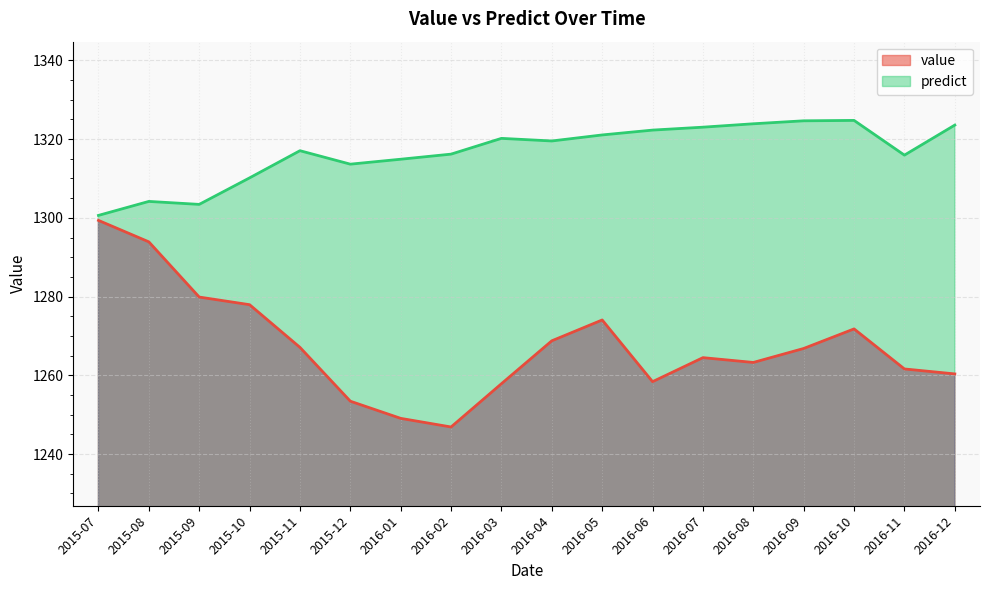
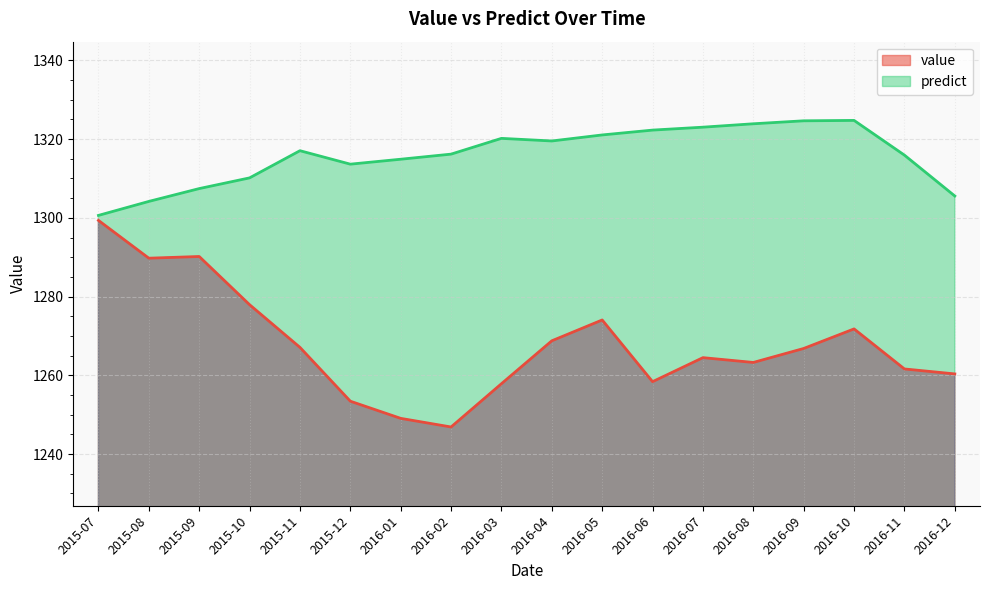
  {
    "value": {
      "2015-07": 1299,
-     "2015-08": 1294,
-     "2015-09": 1280,
+     "2015-08": 1290,
+     "2015-09": 1290,
      "2015-10": 1278,
      "2015-11": 1267,
      "2015-12": 1253,
      "2016-01": 1249,
      "2016-02": 1247,
      "2016-03": 1258,
      "2016-04": 1269,
      "2016-05": 1274,
      "2016-06": 1258,
      "2016-07": 1264,
      "2016-08": 1263,
      "2016-09": 1267,
      "2016-10": 1272,
      "2016-11": 1262,
      "2016-12": 1260
    },
    "predict": {
      "2015-07": 1301,
      "2015-08": 1304,
-     "2015-09": 1303,
+     "2015-09": 1307,
      "2015-10": 1310,
      "2015-11": 1317,
      "2015-12": 1314,
      "2016-01": 1315,
      "2016-02": 1316,
      "2016-03": 1320,
      "2016-04": 1320,
      "2016-05": 1321,
      "2016-06": 1322,
      "2016-07": 1323,
      "2016-08": 1324,
      "2016-09": 1325,
      "2016-10": 1325,
      "2016-11": 1316,
-     "2016-12": 1324
+     "2016-12": 1306
    }
  }
